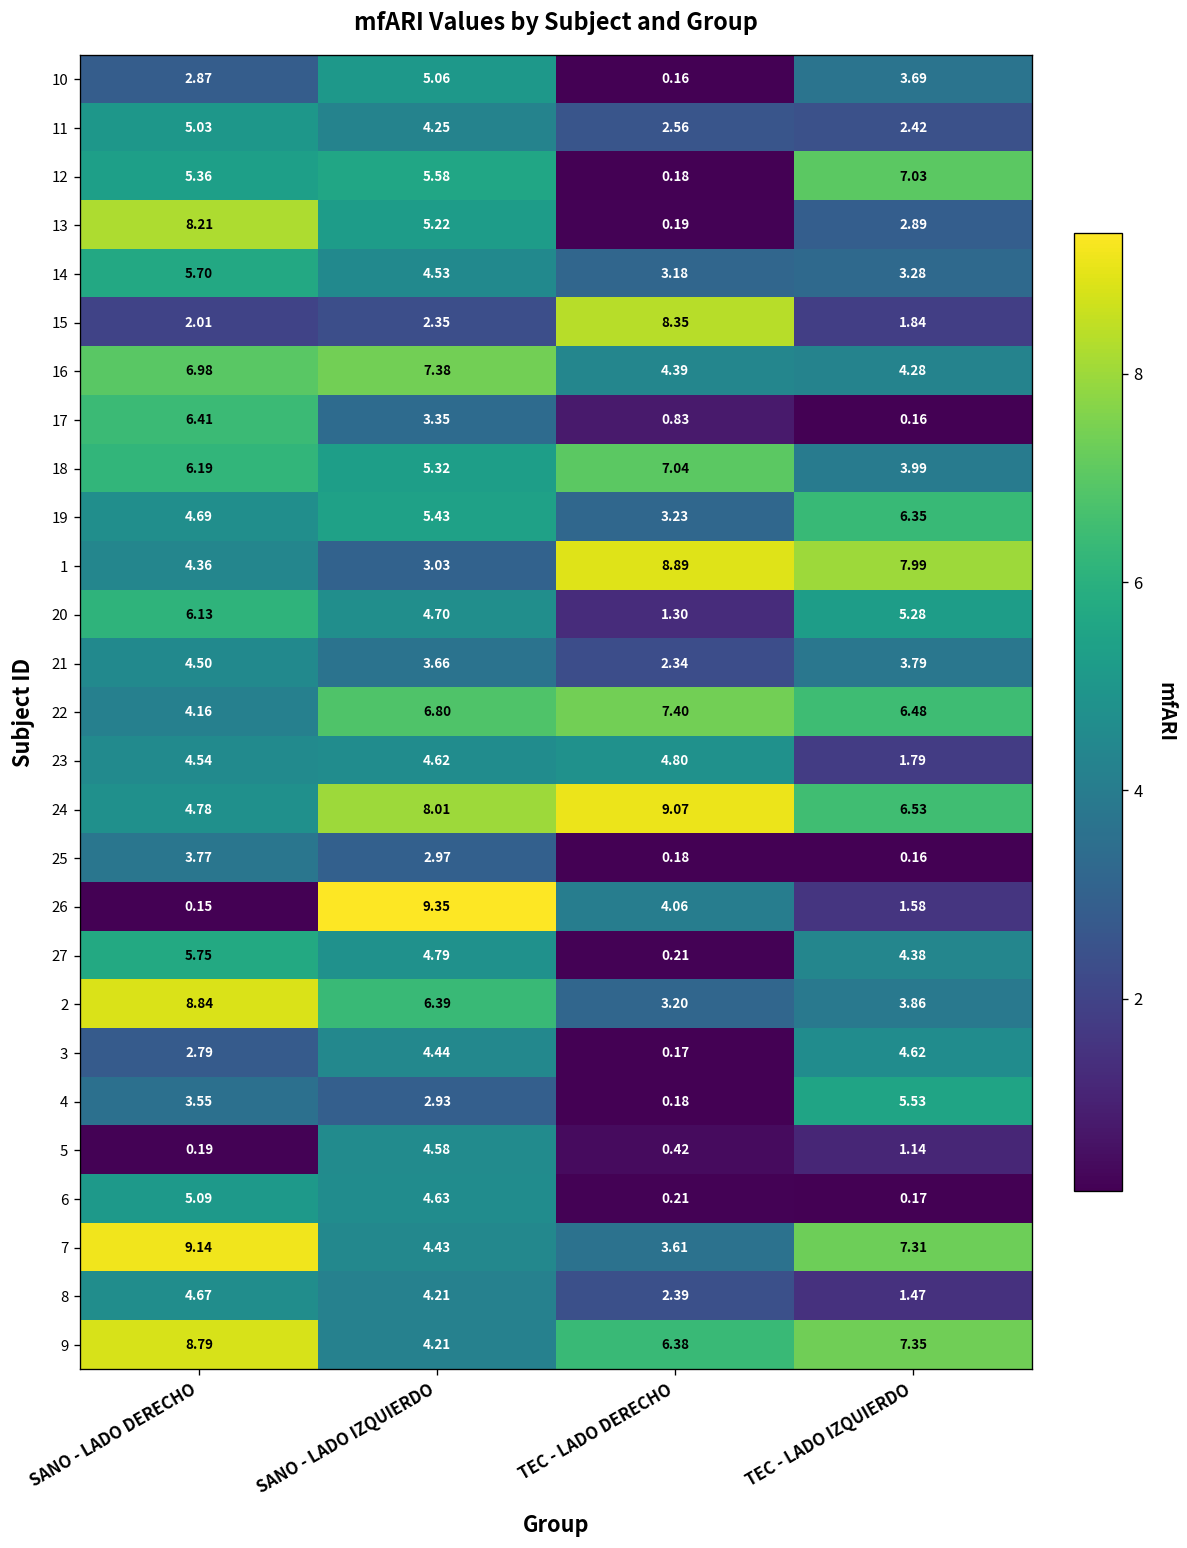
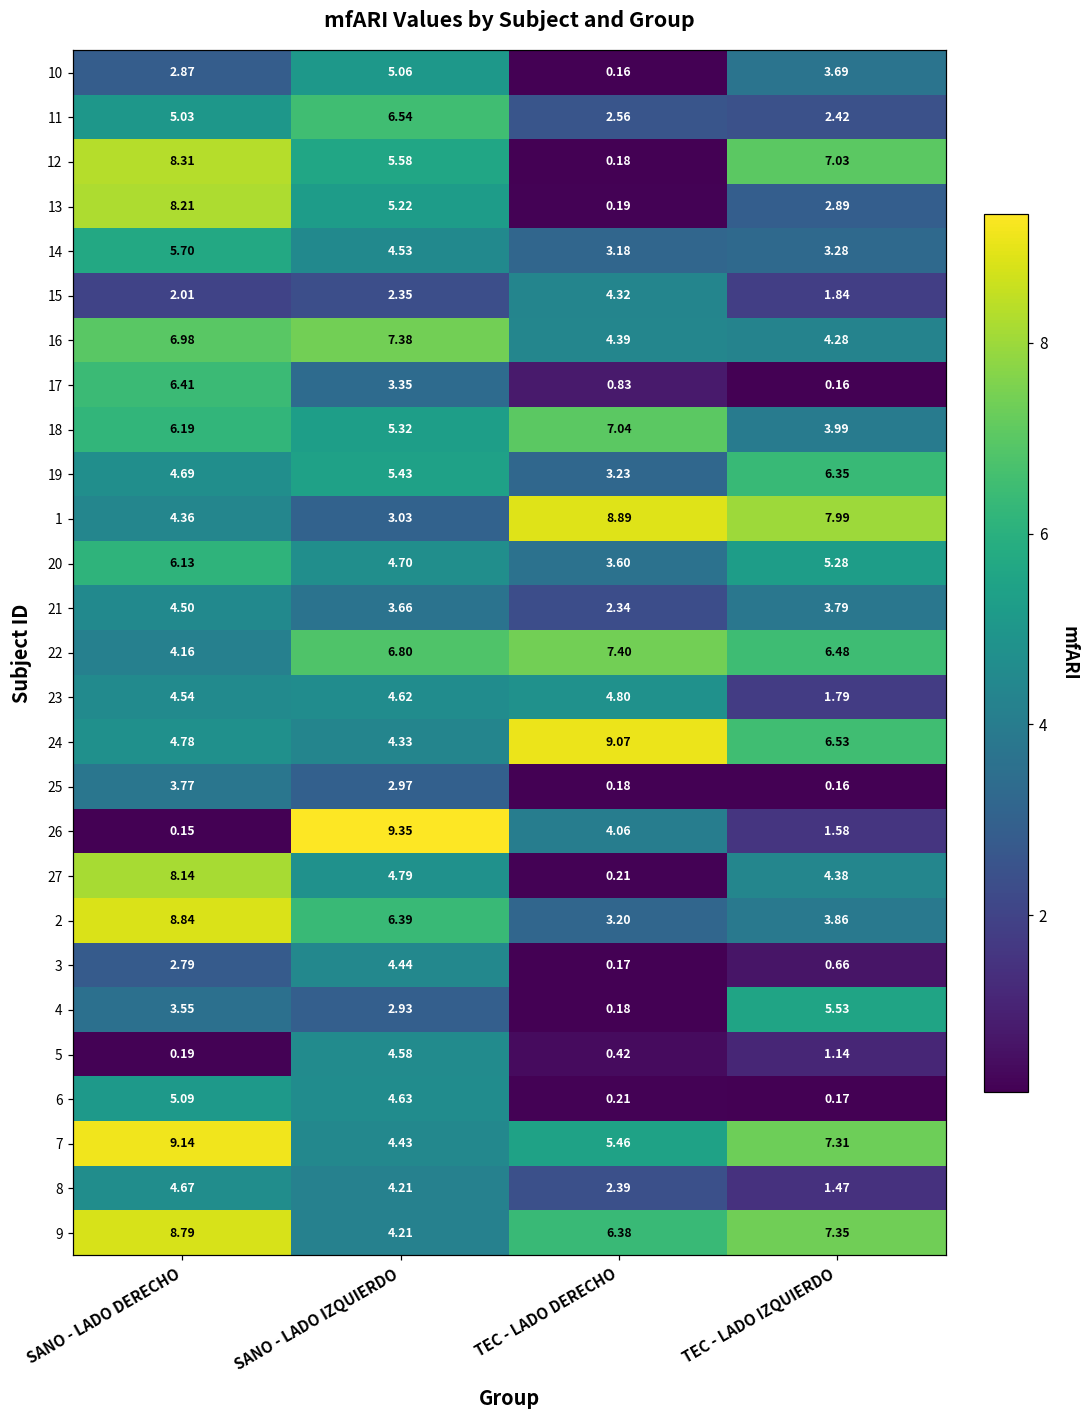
  {
    "10": {
      "SANO - LADO DERECHO": 2.87,
      "SANO - LADO IZQUIERDO": 5.06,
      "TEC - LADO DERECHO": 0.16,
      "TEC - LADO IZQUIERDO": 3.69
    },
    "11": {
      "SANO - LADO DERECHO": 5.03,
-     "SANO - LADO IZQUIERDO": 4.25,
+     "SANO - LADO IZQUIERDO": 6.54,
      "TEC - LADO DERECHO": 2.56,
      "TEC - LADO IZQUIERDO": 2.42
    },
    "12": {
-     "SANO - LADO DERECHO": 5.36,
+     "SANO - LADO DERECHO": 8.31,
      "SANO - LADO IZQUIERDO": 5.58,
      "TEC - LADO DERECHO": 0.18,
      "TEC - LADO IZQUIERDO": 7.03
    },
    "13": {
      "SANO - LADO DERECHO": 8.21,
      "SANO - LADO IZQUIERDO": 5.22,
      "TEC - LADO DERECHO": 0.19,
      "TEC - LADO IZQUIERDO": 2.89
    },
    "14": {
      "SANO - LADO DERECHO": 5.70,
      "SANO - LADO IZQUIERDO": 4.53,
      "TEC - LADO DERECHO": 3.18,
      "TEC - LADO IZQUIERDO": 3.28
    },
    "15": {
      "SANO - LADO DERECHO": 2.01,
      "SANO - LADO IZQUIERDO": 2.35,
-     "TEC - LADO DERECHO": 8.35,
+     "TEC - LADO DERECHO": 4.32,
      "TEC - LADO IZQUIERDO": 1.84
    },
    "16": {
      "SANO - LADO DERECHO": 6.98,
      "SANO - LADO IZQUIERDO": 7.38,
      "TEC - LADO DERECHO": 4.39,
      "TEC - LADO IZQUIERDO": 4.28
    },
    "17": {
      "SANO - LADO DERECHO": 6.41,
      "SANO - LADO IZQUIERDO": 3.35,
      "TEC - LADO DERECHO": 0.83,
      "TEC - LADO IZQUIERDO": 0.16
    },
    "18": {
      "SANO - LADO DERECHO": 6.19,
      "SANO - LADO IZQUIERDO": 5.32,
      "TEC - LADO DERECHO": 7.04,
      "TEC - LADO IZQUIERDO": 3.99
    },
    "19": {
      "SANO - LADO DERECHO": 4.69,
      "SANO - LADO IZQUIERDO": 5.43,
      "TEC - LADO DERECHO": 3.23,
      "TEC - LADO IZQUIERDO": 6.35
    },
    "1": {
      "SANO - LADO DERECHO": 4.36,
      "SANO - LADO IZQUIERDO": 3.03,
      "TEC - LADO DERECHO": 8.89,
      "TEC - LADO IZQUIERDO": 7.99
    },
    "20": {
      "SANO - LADO DERECHO": 6.13,
      "SANO - LADO IZQUIERDO": 4.70,
-     "TEC - LADO DERECHO": 1.30,
+     "TEC - LADO DERECHO": 3.60,
      "TEC - LADO IZQUIERDO": 5.28
    },
    "21": {
      "SANO - LADO DERECHO": 4.50,
      "SANO - LADO IZQUIERDO": 3.66,
      "TEC - LADO DERECHO": 2.34,
      "TEC - LADO IZQUIERDO": 3.79
    },
    "22": {
      "SANO - LADO DERECHO": 4.16,
      "SANO - LADO IZQUIERDO": 6.80,
      "TEC - LADO DERECHO": 7.40,
      "TEC - LADO IZQUIERDO": 6.48
    },
    "23": {
      "SANO - LADO DERECHO": 4.54,
      "SANO - LADO IZQUIERDO": 4.62,
      "TEC - LADO DERECHO": 4.80,
      "TEC - LADO IZQUIERDO": 1.79
    },
    "24": {
      "SANO - LADO DERECHO": 4.78,
-     "SANO - LADO IZQUIERDO": 8.01,
+     "SANO - LADO IZQUIERDO": 4.33,
      "TEC - LADO DERECHO": 9.07,
      "TEC - LADO IZQUIERDO": 6.53
    },
    "25": {
      "SANO - LADO DERECHO": 3.77,
      "SANO - LADO IZQUIERDO": 2.97,
      "TEC - LADO DERECHO": 0.18,
      "TEC - LADO IZQUIERDO": 0.16
    },
    "26": {
      "SANO - LADO DERECHO": 0.15,
      "SANO - LADO IZQUIERDO": 9.35,
      "TEC - LADO DERECHO": 4.06,
      "TEC - LADO IZQUIERDO": 1.58
    },
    "27": {
-     "SANO - LADO DERECHO": 5.75,
+     "SANO - LADO DERECHO": 8.14,
      "SANO - LADO IZQUIERDO": 4.79,
      "TEC - LADO DERECHO": 0.21,
      "TEC - LADO IZQUIERDO": 4.38
    },
    "2": {
      "SANO - LADO DERECHO": 8.84,
      "SANO - LADO IZQUIERDO": 6.39,
      "TEC - LADO DERECHO": 3.20,
      "TEC - LADO IZQUIERDO": 3.86
    },
    "3": {
      "SANO - LADO DERECHO": 2.79,
      "SANO - LADO IZQUIERDO": 4.44,
      "TEC - LADO DERECHO": 0.17,
-     "TEC - LADO IZQUIERDO": 4.62
+     "TEC - LADO IZQUIERDO": 0.66
    },
    "4": {
      "SANO - LADO DERECHO": 3.55,
      "SANO - LADO IZQUIERDO": 2.93,
      "TEC - LADO DERECHO": 0.18,
      "TEC - LADO IZQUIERDO": 5.53
    },
    "5": {
      "SANO - LADO DERECHO": 0.19,
      "SANO - LADO IZQUIERDO": 4.58,
      "TEC - LADO DERECHO": 0.42,
      "TEC - LADO IZQUIERDO": 1.14
    },
    "6": {
      "SANO - LADO DERECHO": 5.09,
      "SANO - LADO IZQUIERDO": 4.63,
      "TEC - LADO DERECHO": 0.21,
      "TEC - LADO IZQUIERDO": 0.17
    },
    "7": {
      "SANO - LADO DERECHO": 9.14,
      "SANO - LADO IZQUIERDO": 4.43,
-     "TEC - LADO DERECHO": 3.61,
+     "TEC - LADO DERECHO": 5.46,
      "TEC - LADO IZQUIERDO": 7.31
    },
    "8": {
      "SANO - LADO DERECHO": 4.67,
      "SANO - LADO IZQUIERDO": 4.21,
      "TEC - LADO DERECHO": 2.39,
      "TEC - LADO IZQUIERDO": 1.47
    },
    "9": {
      "SANO - LADO DERECHO": 8.79,
      "SANO - LADO IZQUIERDO": 4.21,
      "TEC - LADO DERECHO": 6.38,
      "TEC - LADO IZQUIERDO": 7.35
    }
  }
